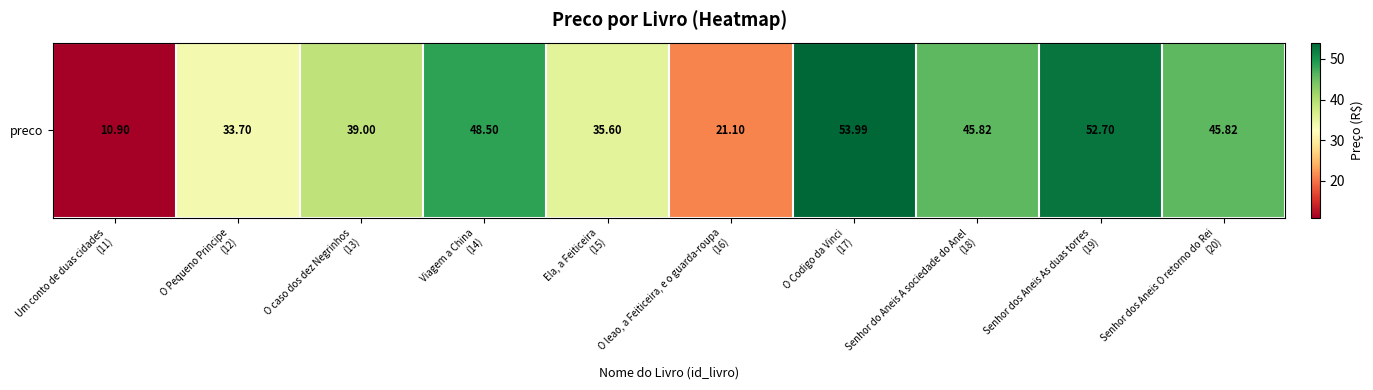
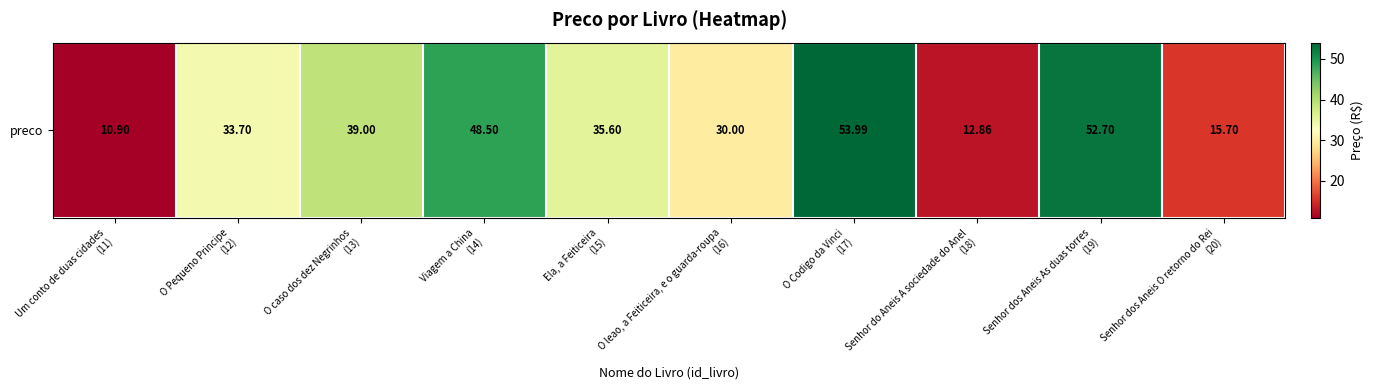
  {
    "preco": {
      "Um conto de duas cidades (11)": 10.90,
      "O Pequeno Principe (12)": 33.70,
      "O caso dos dez Negrinhos (13)": 39.00,
      "Viagem a China (14)": 48.50,
      "Ela, a Feiticeira (15)": 35.60,
-     "O leao, a Feiticeira, e o guarda-roupa (16)": 21.10,
+     "O leao, a Feiticeira, e o guarda-roupa (16)": 30.00,
      "O Codigo da Vinci (17)": 53.99,
-     "Senhor do Aneis A sociedade do Anel (18)": 45.82,
+     "Senhor do Aneis A sociedade do Anel (18)": 12.86,
      "Senhor dos Aneis As duas torres (19)": 52.70,
-     "Senhor dos Aneis O retorno do Rei (20)": 45.82
+     "Senhor dos Aneis O retorno do Rei (20)": 15.70
    }
  }
